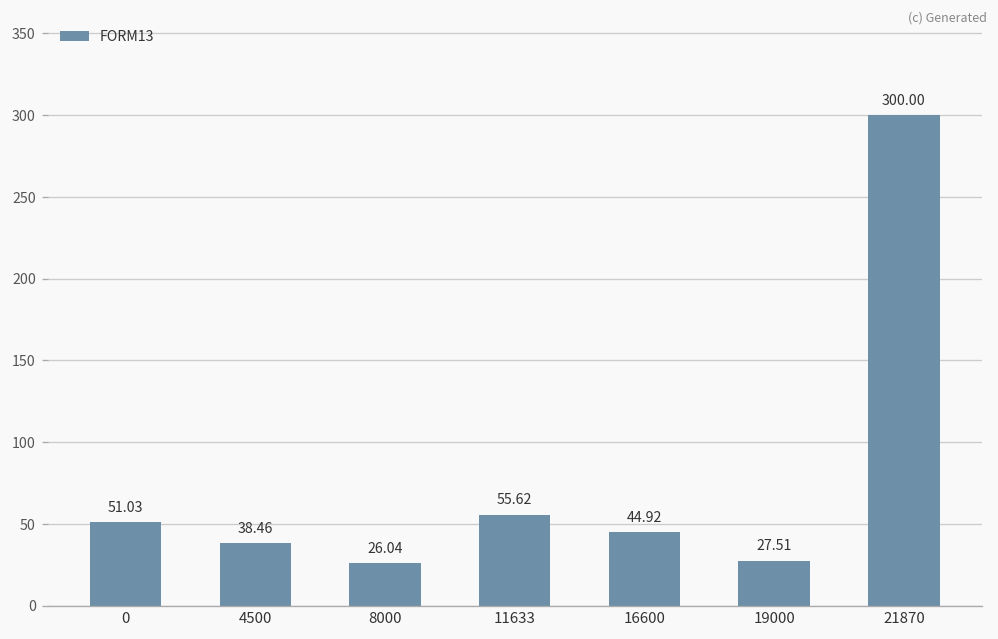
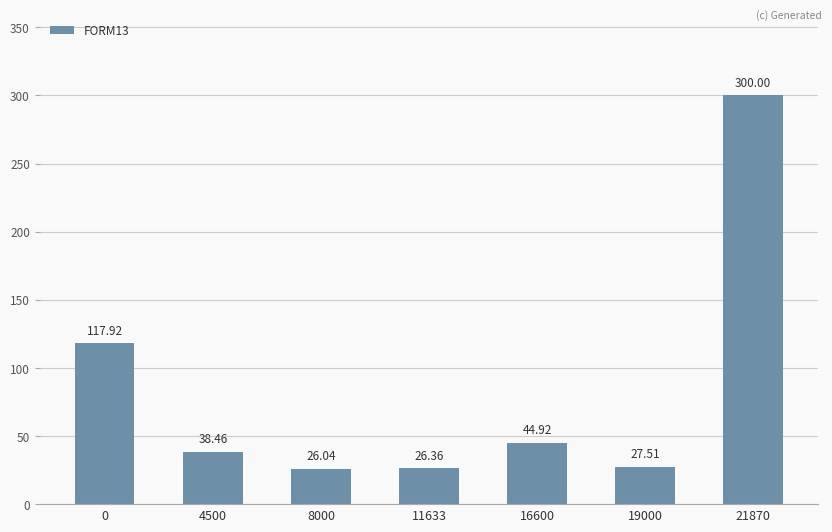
  {
-   "0": 51.03,
+   "0": 117.92,
    "4500": 38.46,
    "8000": 26.04,
-   "11633": 55.62,
+   "11633": 26.36,
    "16600": 44.92,
    "19000": 27.51,
    "21870": 300.00
  }
